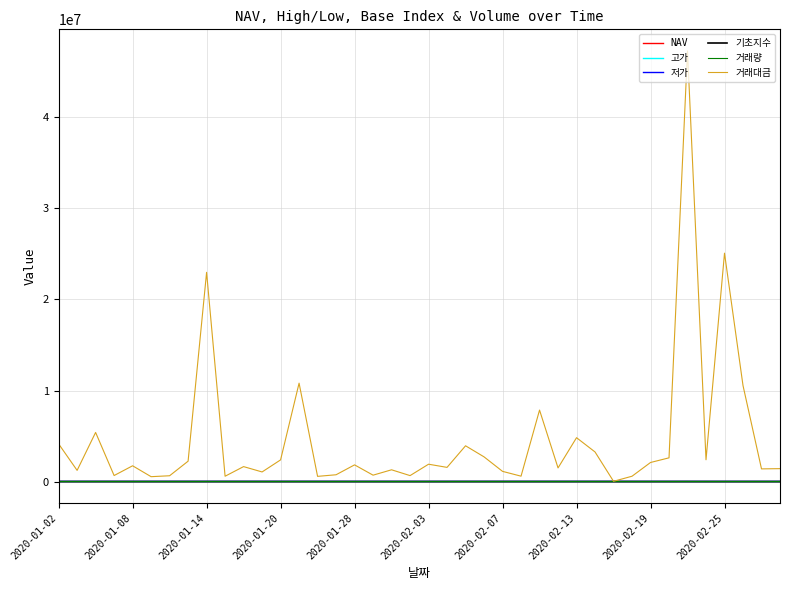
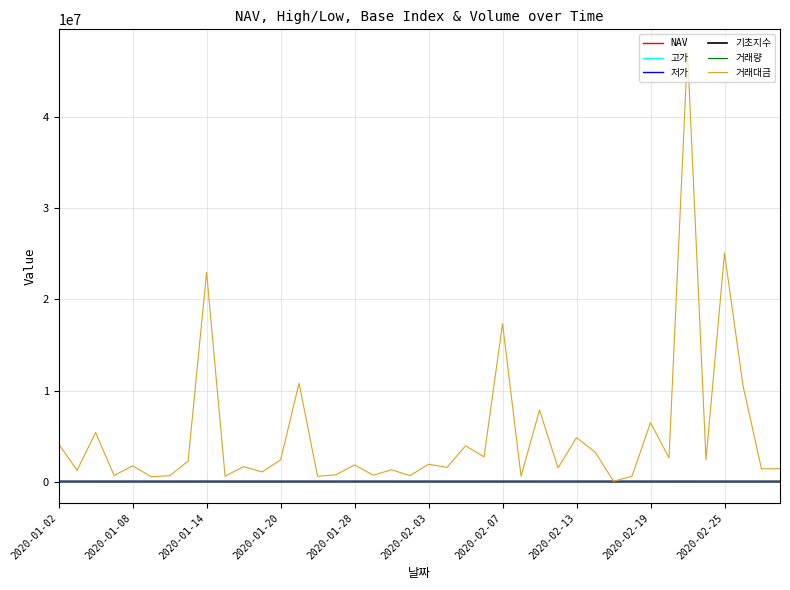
  {
    "거래량": {
      "2020-01-02": 0,
      "2020-01-08": 0,
      "2020-01-14": 0,
      "2020-01-20": 0,
      "2020-01-28": 0,
      "2020-02-03": 0,
      "2020-02-07": 0,
      "2020-02-13": 0,
      "2020-02-19": 0,
      "2020-02-25": 0
    },
    "거래대금": {
      "2020-01-02": 4000000,
      "2020-01-08": 2000000,
      "2020-01-14": 23000000,
      "2020-01-20": 2000000,
      "2020-01-28": 2000000,
      "2020-02-03": 2000000,
-     "2020-02-07": 1000000,
+     "2020-02-07": 17000000,
      "2020-02-13": 5000000,
-     "2020-02-19": 2000000,
+     "2020-02-19": 6000000,
      "2020-02-25": 25000000
    }
  }
